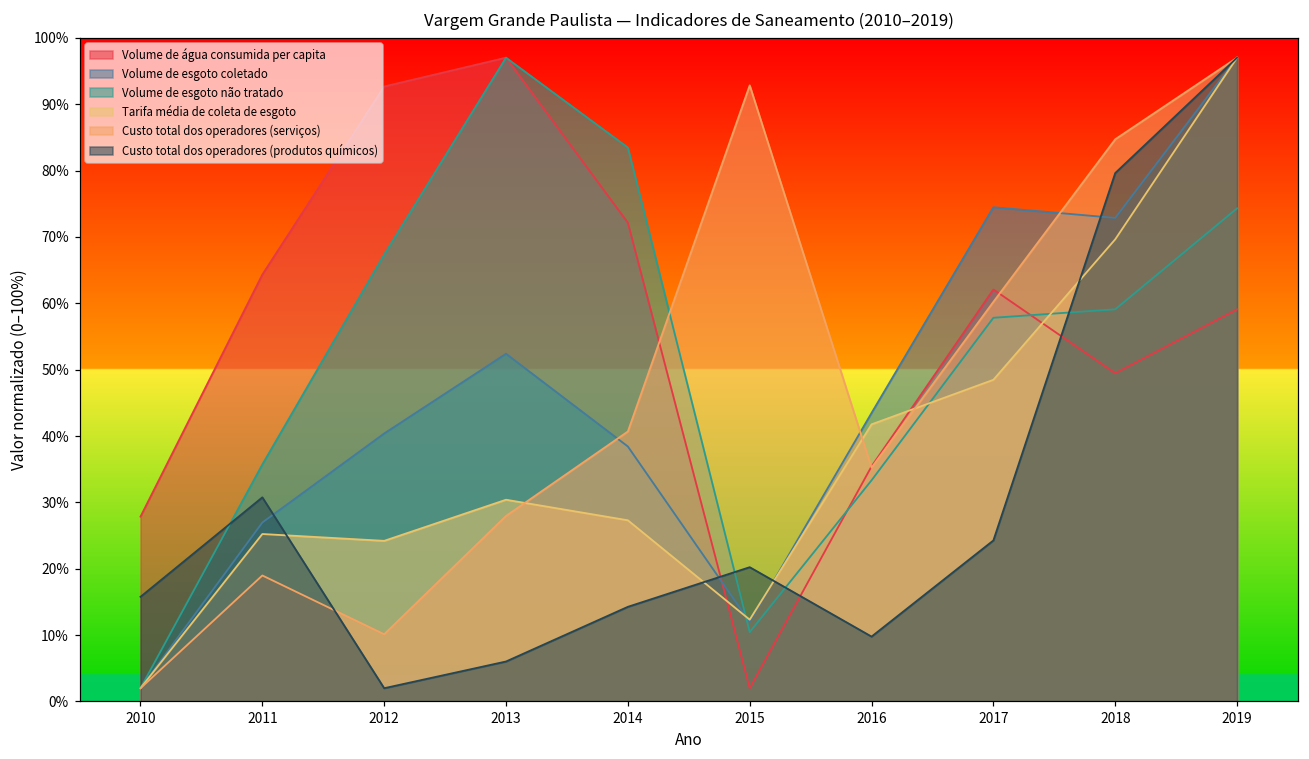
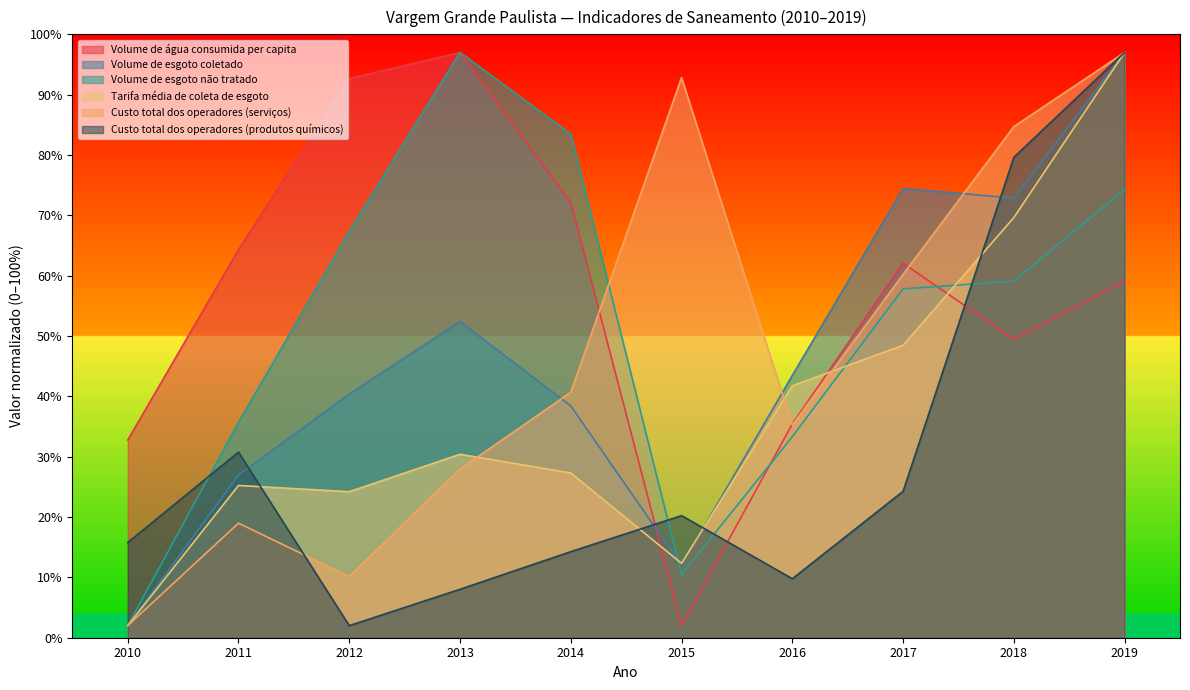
  {
    "Volume de água consumida per capita": {
-     "2010": "28%",
+     "2010": "33%",
      "2011": "64%",
      "2012": "93%",
      "2014": "72%",
      "2017": "62%",
      "2018": "49%",
      "2019": "59%"
    },
    "Custo total dos operadores (produtos químicos)": {
      "2010": "16%",
      "2011": "31%",
-     "2013": "6%",
+     "2013": "8%",
      "2014": "14%",
      "2015": "20%",
      "2016": "10%",
      "2017": "24%",
      "2018": "80%"
    }
  }
